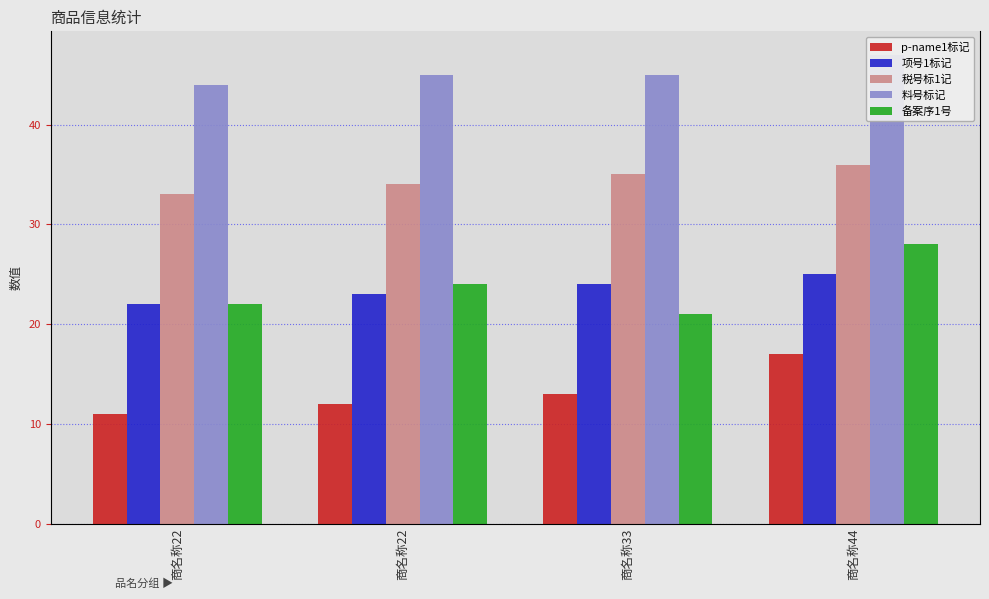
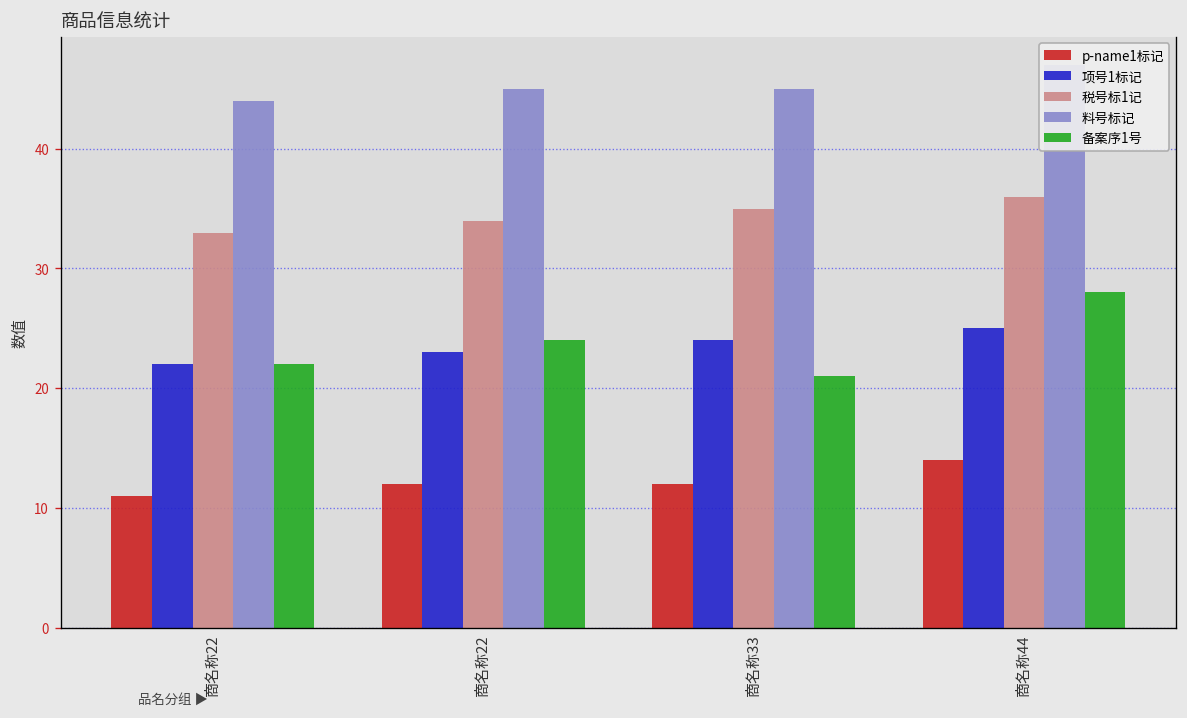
  {
    "p-name1标记": {
-     "商名称33": 13,
-     "商名称44": 17
+     "商名称33": 12,
+     "商名称44": 14
    },
    "项号1标记": {
      "商名称33": 24,
      "商名称44": 25
    },
    "税号标1记": {
      "商名称33": 35,
      "商名称44": 36
    },
    "料号标记": {
      "商名称33": 45
    },
    "备案序1号": {
      "商名称33": 21,
      "商名称44": 28
    }
  }
